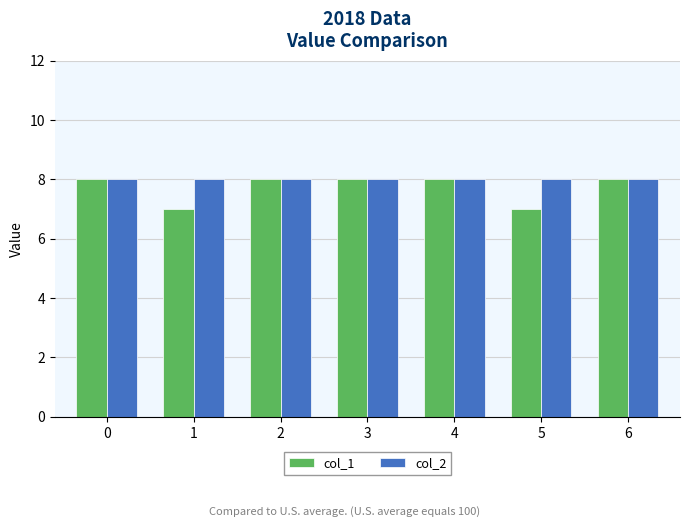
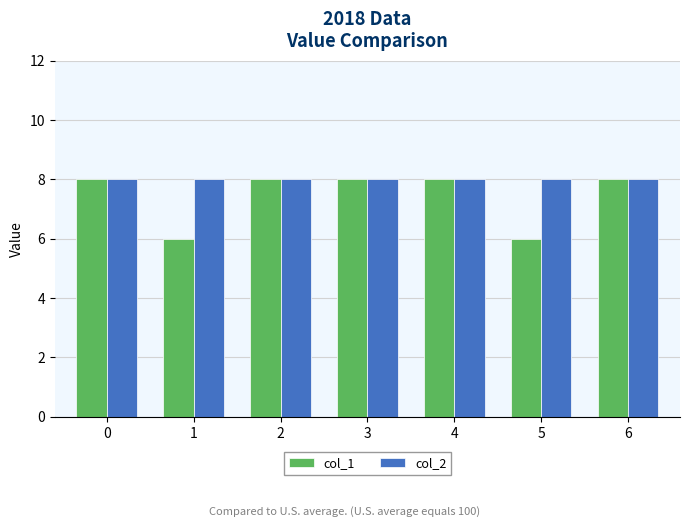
  {
    "col_1": {
      "0": 8,
-     "1": 7,
+     "1": 6,
      "2": 8,
      "3": 8,
      "4": 8,
-     "5": 7,
+     "5": 6,
      "6": 8
    },
    "col_2": {
      "0": 8,
      "1": 8,
      "2": 8,
      "3": 8,
      "4": 8,
      "5": 8,
      "6": 8
    }
  }
